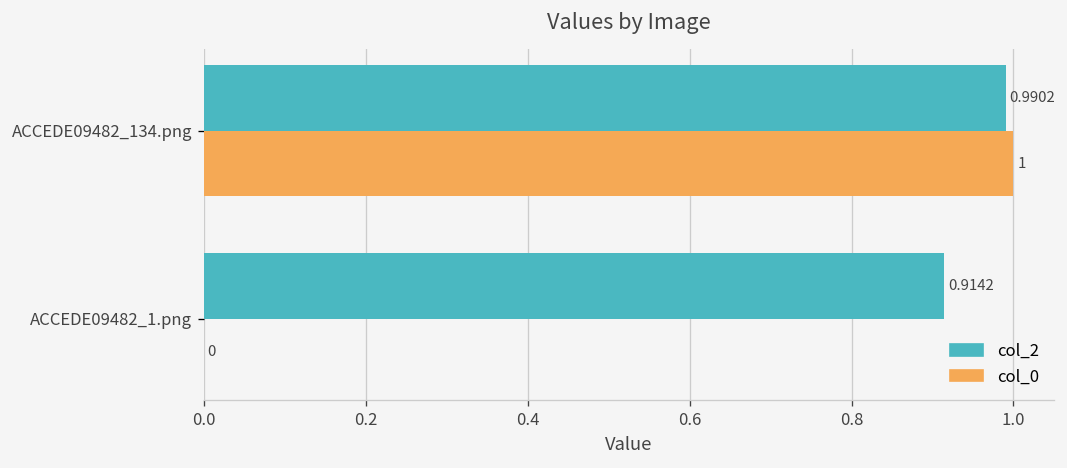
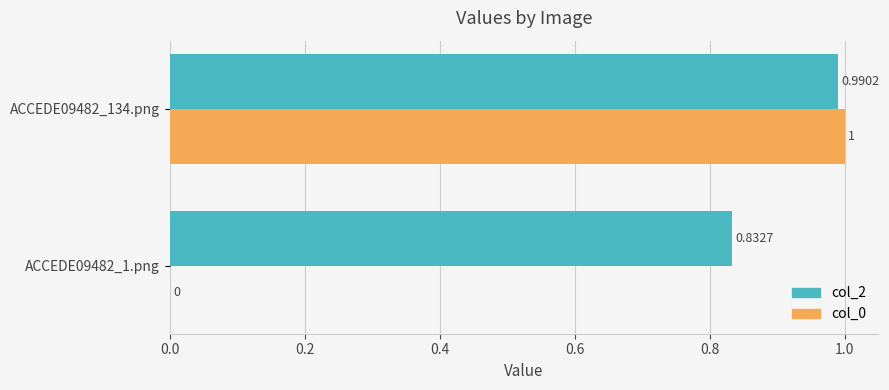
  {
    "col_2": {
      "ACCEDE09482_134.png": 0.9902,
-     "ACCEDE09482_1.png": 0.9142
+     "ACCEDE09482_1.png": 0.8327
    },
    "col_0": {
      "ACCEDE09482_134.png": 1,
      "ACCEDE09482_1.png": 0
    }
  }
